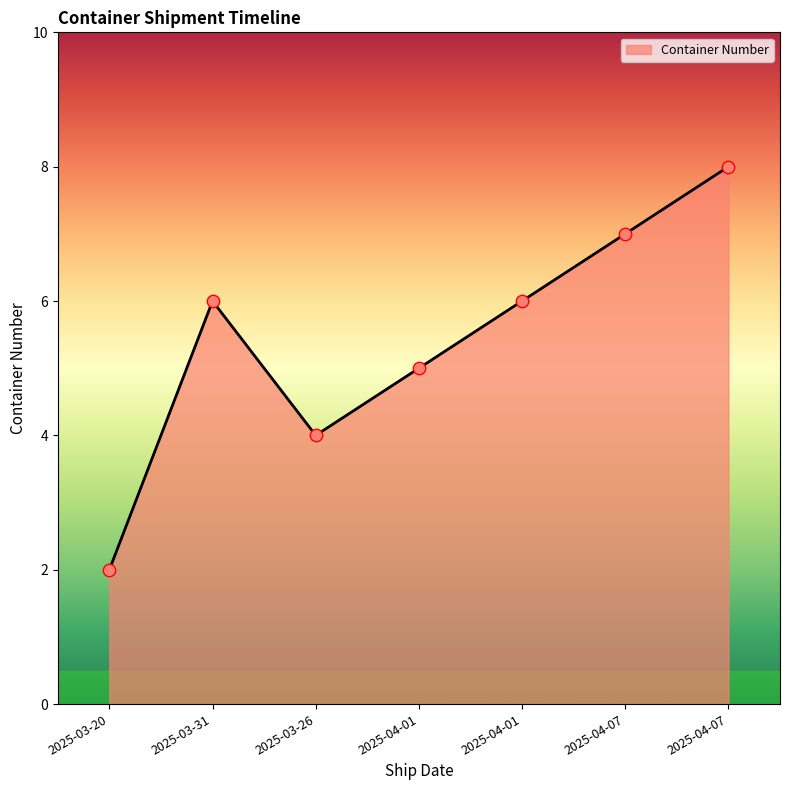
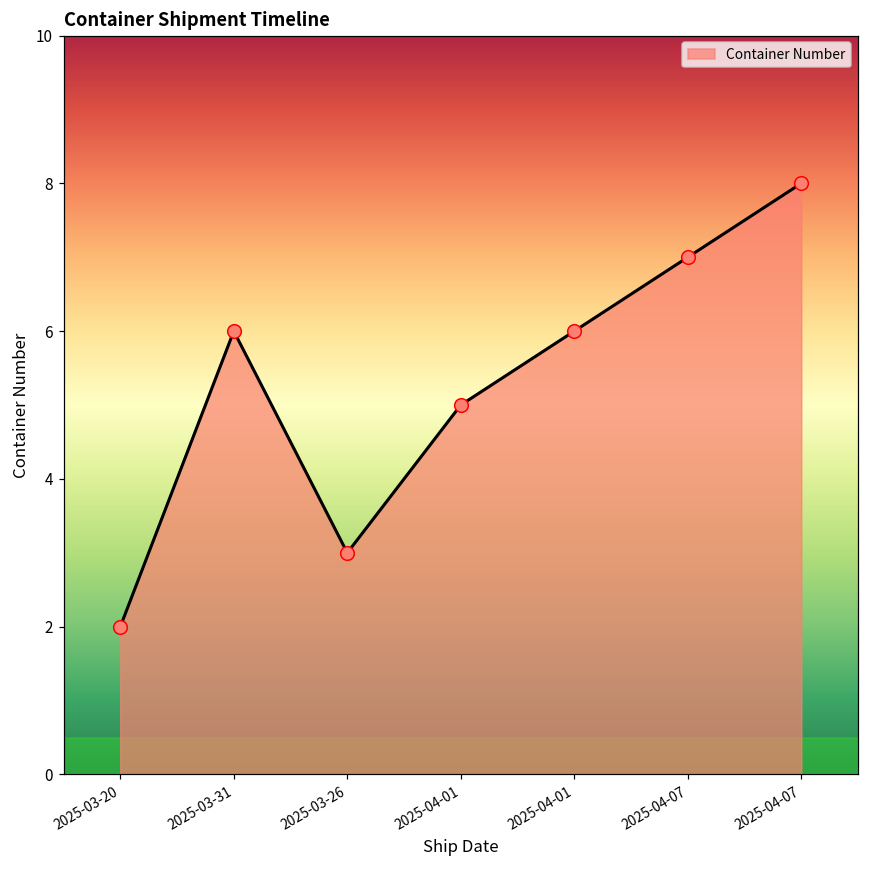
  {
    "2025-03-20": 2,
    "2025-03-31": 6,
-   "2025-03-26": 4
+   "2025-03-26": 3
  }
